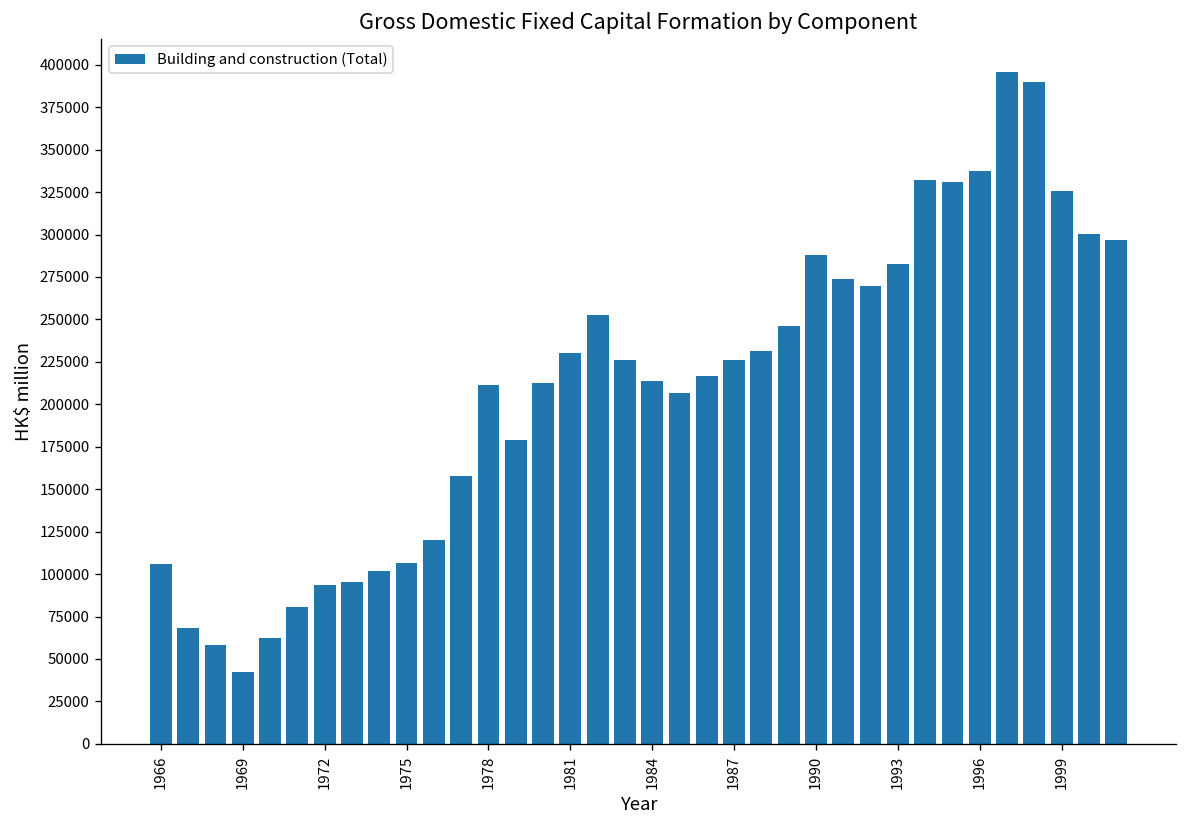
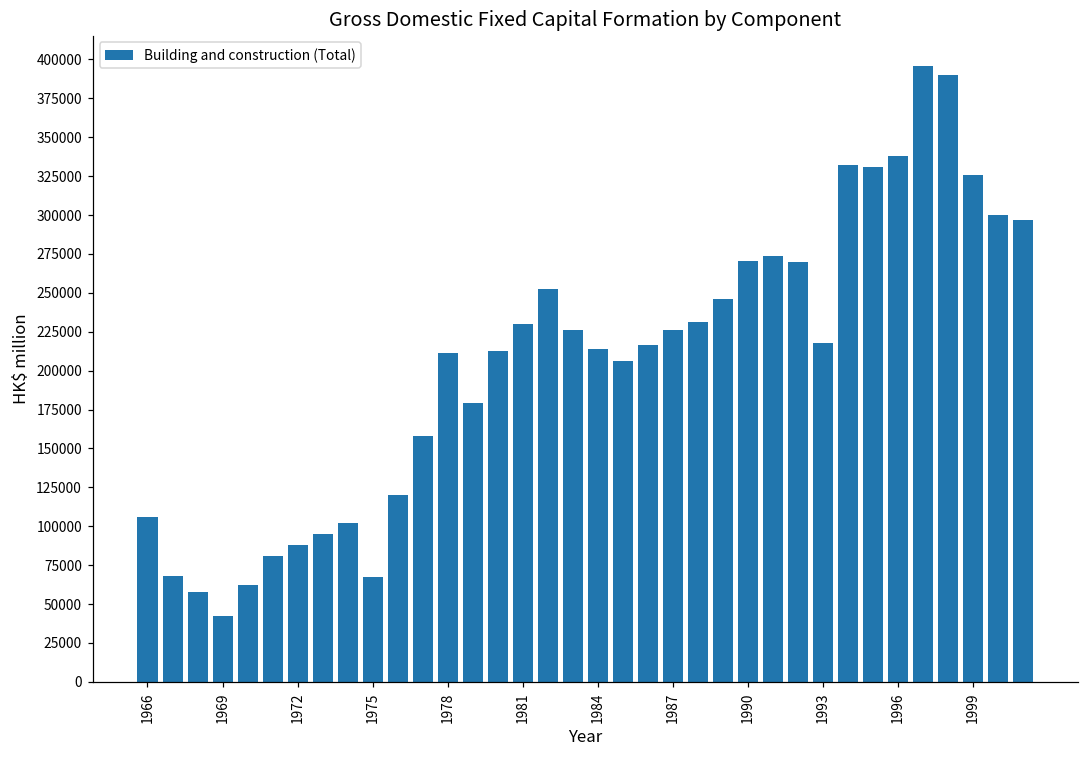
  {
    "1966": 106000,
    "1969": 42000,
-   "1972": 94000,
-   "1975": 107000,
+   "1972": 88000,
+   "1975": 67000,
    "1978": 212000,
    "1981": 230000,
    "1984": 214000,
    "1987": 226000,
-   "1990": 288000,
-   "1993": 283000,
+   "1990": 270000,
+   "1993": 218000,
    "1996": 338000,
    "1999": 326000
  }
